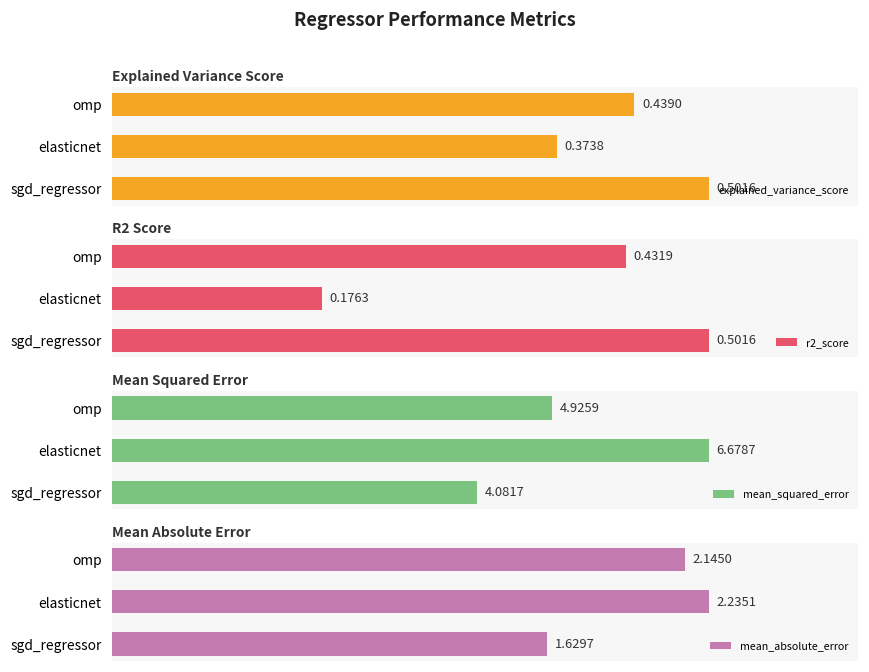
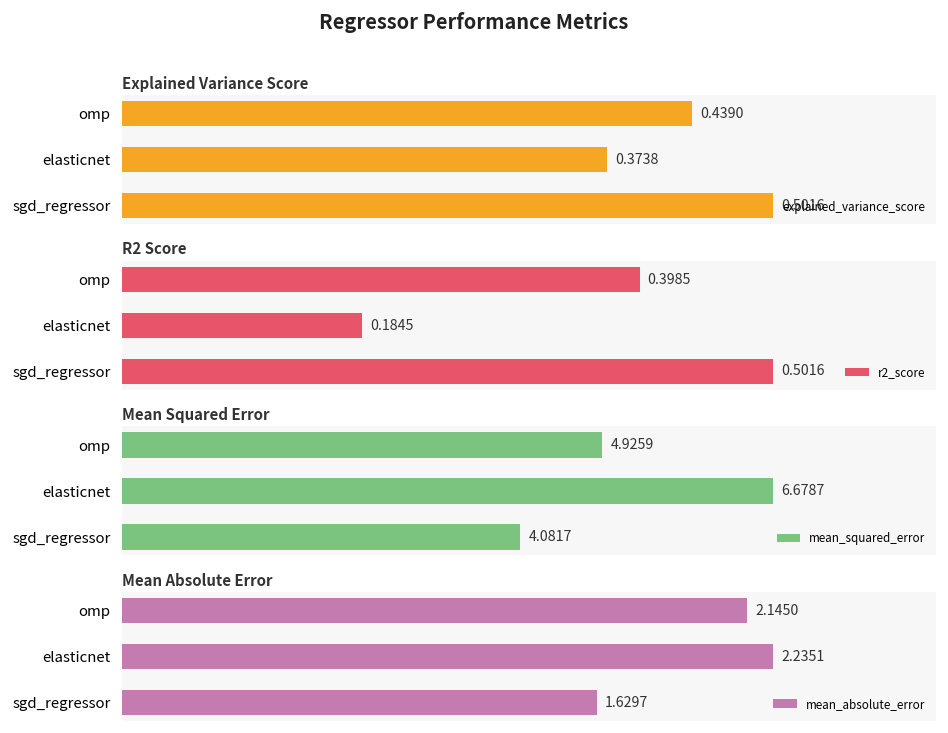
  {
    "Explained Variance Score": {
      "omp": 0.4390,
      "elasticnet": 0.3738,
      "sgd_regressor": 0.5016
    },
    "R2 Score": {
-     "omp": 0.4319,
-     "elasticnet": 0.1763,
+     "omp": 0.3985,
+     "elasticnet": 0.1845,
      "sgd_regressor": 0.5016
    },
    "Mean Squared Error": {
      "omp": 4.9259,
      "elasticnet": 6.6787,
      "sgd_regressor": 4.0817
    },
    "Mean Absolute Error": {
      "omp": 2.1450,
      "elasticnet": 2.2351,
      "sgd_regressor": 1.6297
    }
  }
